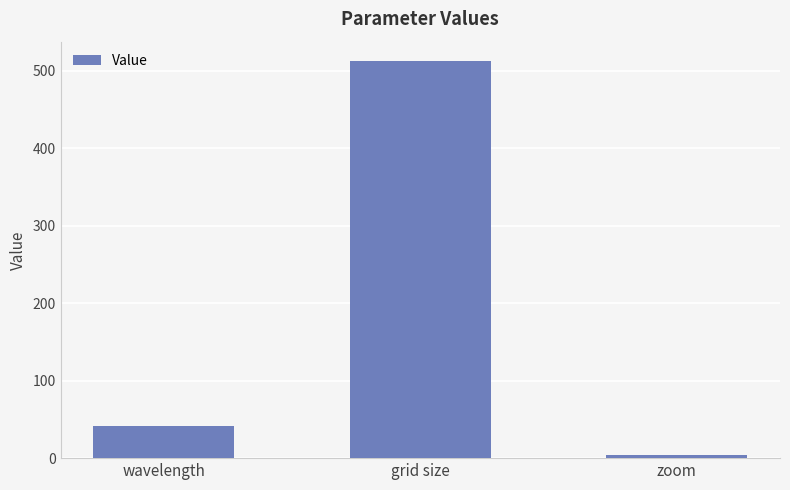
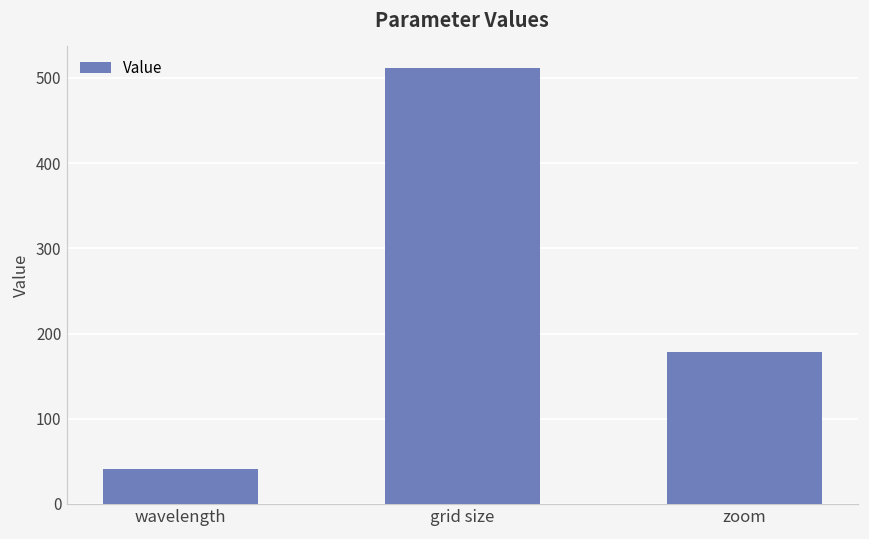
  {
    "wavelength": 40,
    "grid size": 510,
-   "zoom": 0
+   "zoom": 180
  }
